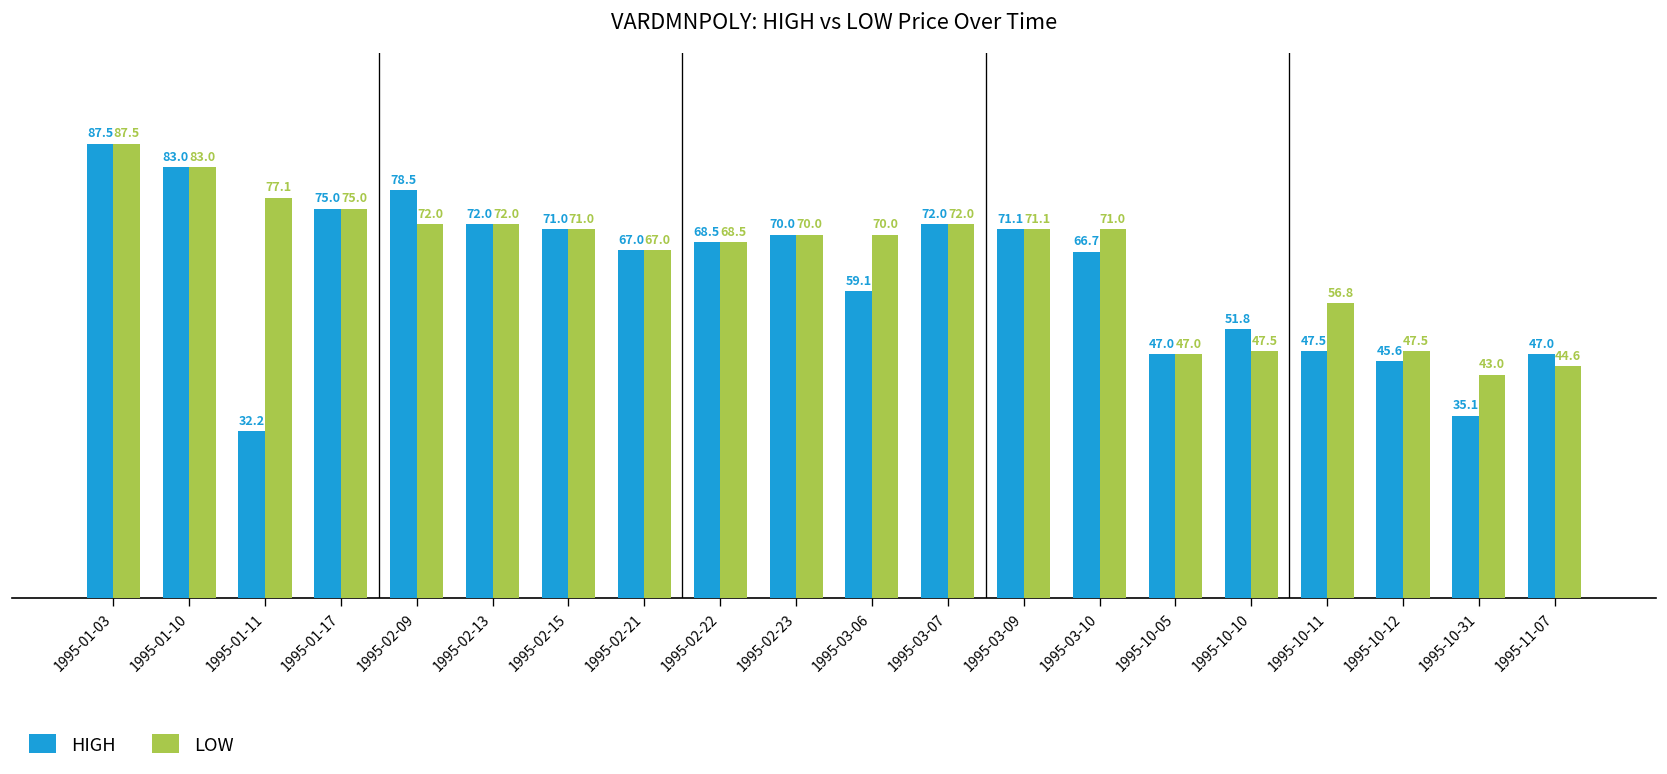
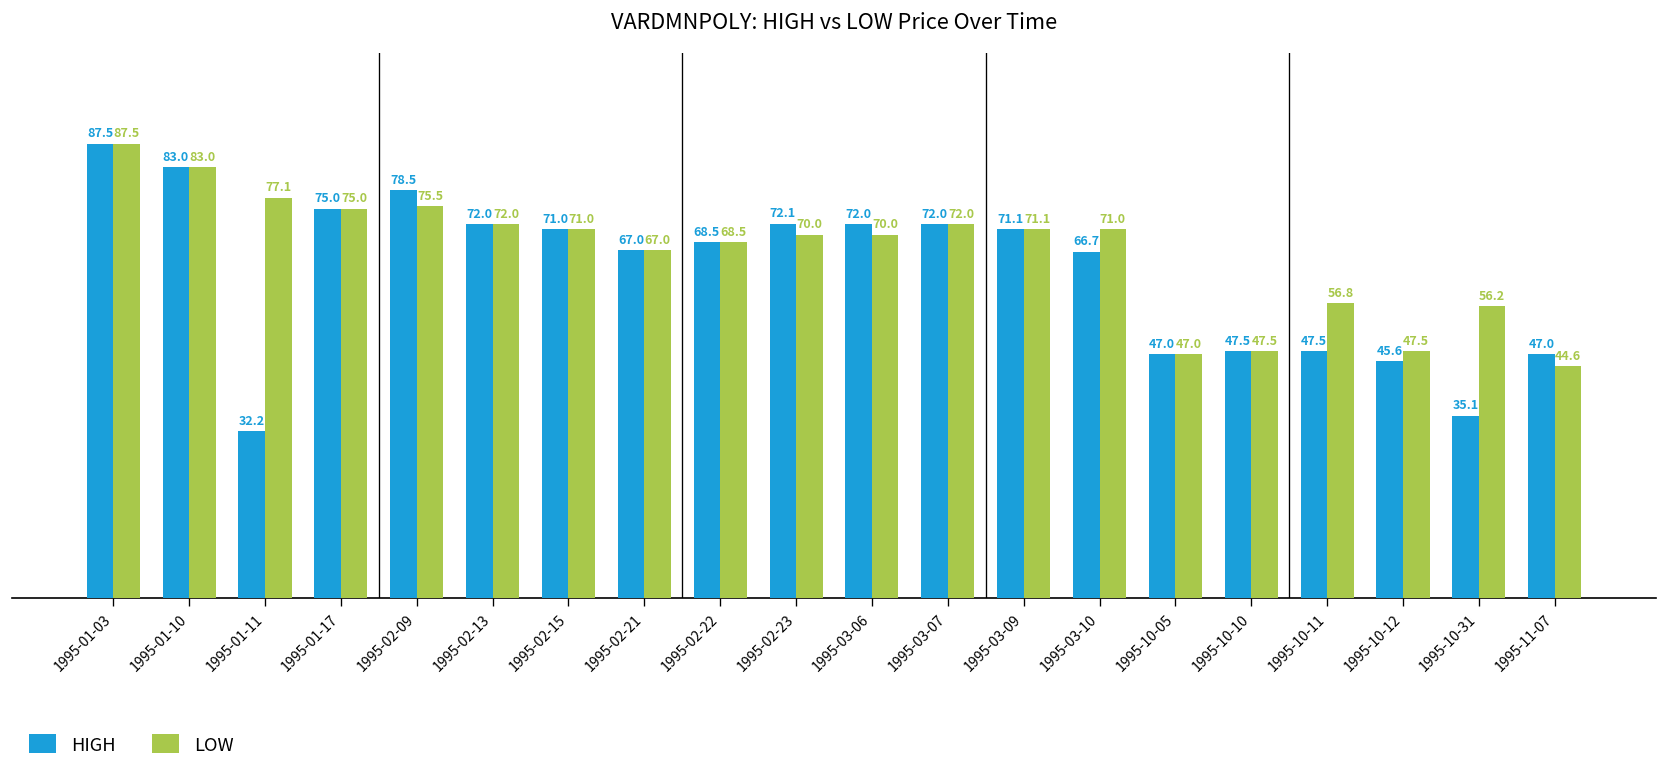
  {
    "HIGH": {
      "1995-01-03": 87.5,
      "1995-01-10": 83.0,
      "1995-01-11": 32.2,
      "1995-01-17": 75.0,
      "1995-02-09": 78.5,
      "1995-02-13": 72.0,
      "1995-02-15": 71.0,
      "1995-02-21": 67.0,
      "1995-02-22": 68.5,
-     "1995-02-23": 70.0,
-     "1995-03-06": 59.1,
+     "1995-02-23": 72.1,
+     "1995-03-06": 72.0,
      "1995-03-07": 72.0,
      "1995-03-09": 71.1,
      "1995-03-10": 66.7,
      "1995-10-05": 47.0,
-     "1995-10-10": 51.8,
+     "1995-10-10": 47.5,
      "1995-10-11": 47.5,
      "1995-10-12": 45.6,
      "1995-10-31": 35.1,
      "1995-11-07": 47.0
    },
    "LOW": {
      "1995-01-03": 87.5,
      "1995-01-10": 83.0,
      "1995-01-11": 77.1,
      "1995-01-17": 75.0,
-     "1995-02-09": 72.0,
+     "1995-02-09": 75.5,
      "1995-02-13": 72.0,
      "1995-02-15": 71.0,
      "1995-02-21": 67.0,
      "1995-02-22": 68.5,
      "1995-02-23": 70.0,
      "1995-03-06": 70.0,
      "1995-03-07": 72.0,
      "1995-03-09": 71.1,
      "1995-03-10": 71.0,
      "1995-10-05": 47.0,
      "1995-10-10": 47.5,
      "1995-10-11": 56.8,
      "1995-10-12": 47.5,
-     "1995-10-31": 43.0,
+     "1995-10-31": 56.2,
      "1995-11-07": 44.6
    }
  }
